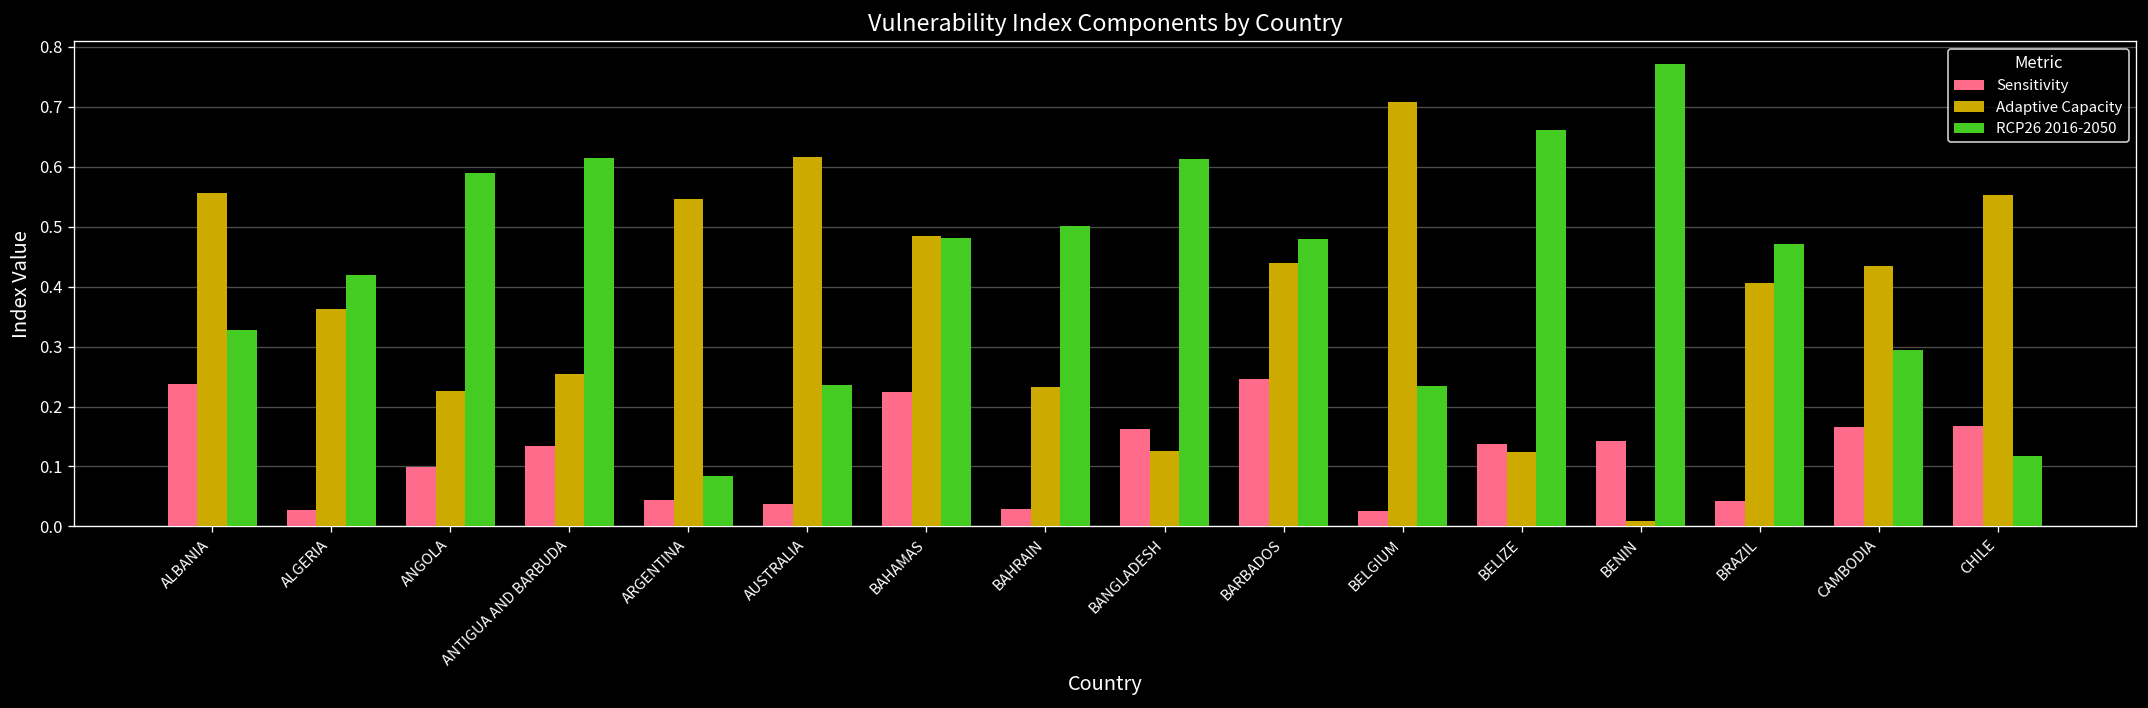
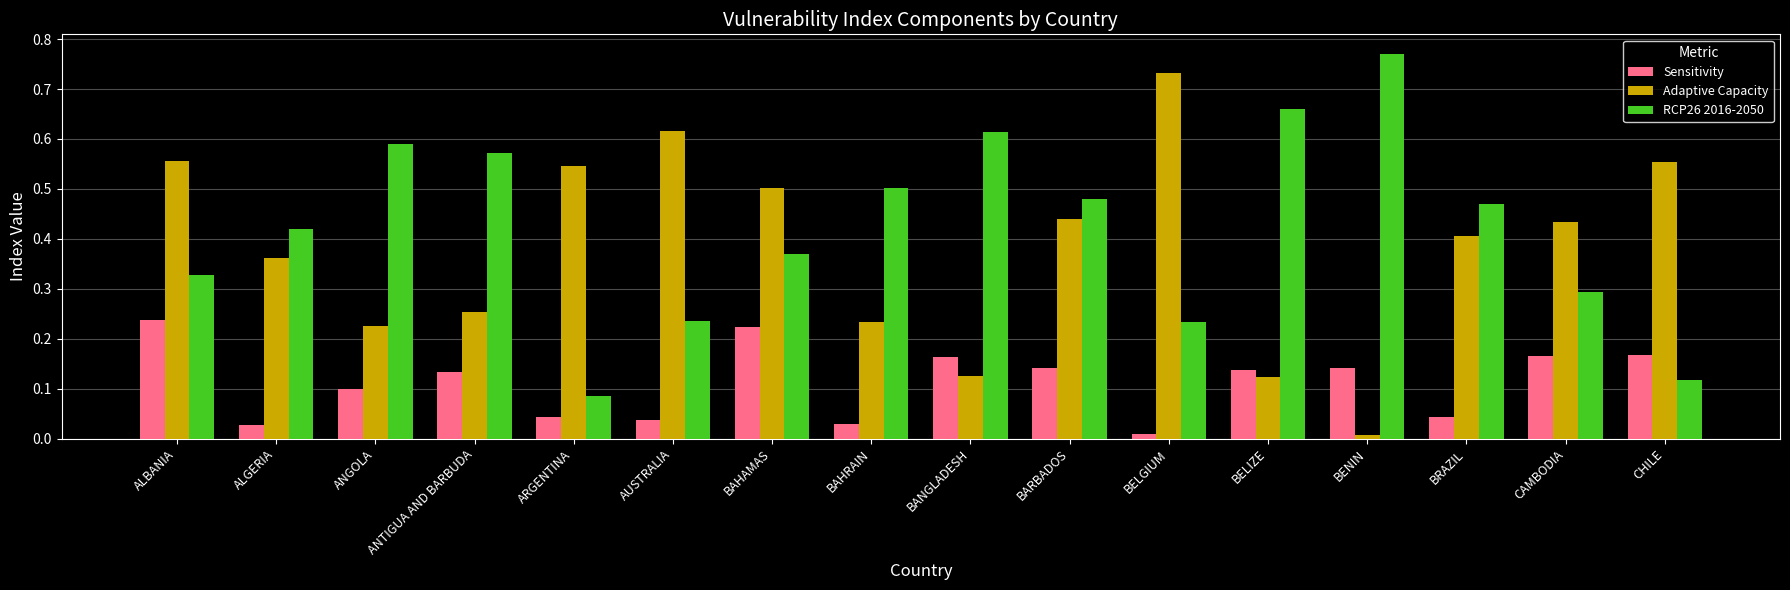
  {
    "Sensitivity": {
      "ALBANIA": 0.24,
      "ALGERIA": 0.03,
      "ANGOLA": 0.10,
      "ANTIGUA AND BARBUDA": 0.13,
      "ARGENTINA": 0.04,
      "AUSTRALIA": 0.04,
      "BAHAMAS": 0.22,
      "BAHRAIN": 0.03,
      "BANGLADESH": 0.16,
-     "BARBADOS": 0.25,
-     "BELGIUM": 0.03,
+     "BARBADOS": 0.14,
+     "BELGIUM": 0.01,
      "BELIZE": 0.14,
      "BENIN": 0.14,
      "BRAZIL": 0.04,
      "CAMBODIA": 0.17,
      "CHILE": 0.17
    },
    "Adaptive Capacity": {
      "ALBANIA": 0.56,
      "ALGERIA": 0.36,
      "ANGOLA": 0.23,
      "ANTIGUA AND BARBUDA": 0.25,
      "ARGENTINA": 0.55,
      "AUSTRALIA": 0.62,
-     "BAHAMAS": 0.48,
+     "BAHAMAS": 0.50,
      "BAHRAIN": 0.23,
      "BANGLADESH": 0.13,
      "BARBADOS": 0.44,
-     "BELGIUM": 0.71,
+     "BELGIUM": 0.73,
      "BELIZE": 0.12,
      "BENIN": 0.01,
      "BRAZIL": 0.41,
      "CAMBODIA": 0.43,
      "CHILE": 0.55
    },
    "RCP26 2016-2050": {
      "ALBANIA": 0.33,
      "ALGERIA": 0.42,
      "ANGOLA": 0.59,
-     "ANTIGUA AND BARBUDA": 0.61,
+     "ANTIGUA AND BARBUDA": 0.57,
      "ARGENTINA": 0.08,
      "AUSTRALIA": 0.24,
-     "BAHAMAS": 0.48,
+     "BAHAMAS": 0.37,
      "BAHRAIN": 0.50,
      "BANGLADESH": 0.61,
      "BARBADOS": 0.48,
      "BELGIUM": 0.23,
      "BELIZE": 0.66,
      "BENIN": 0.77,
      "BRAZIL": 0.47,
      "CAMBODIA": 0.29,
      "CHILE": 0.12
    }
  }
